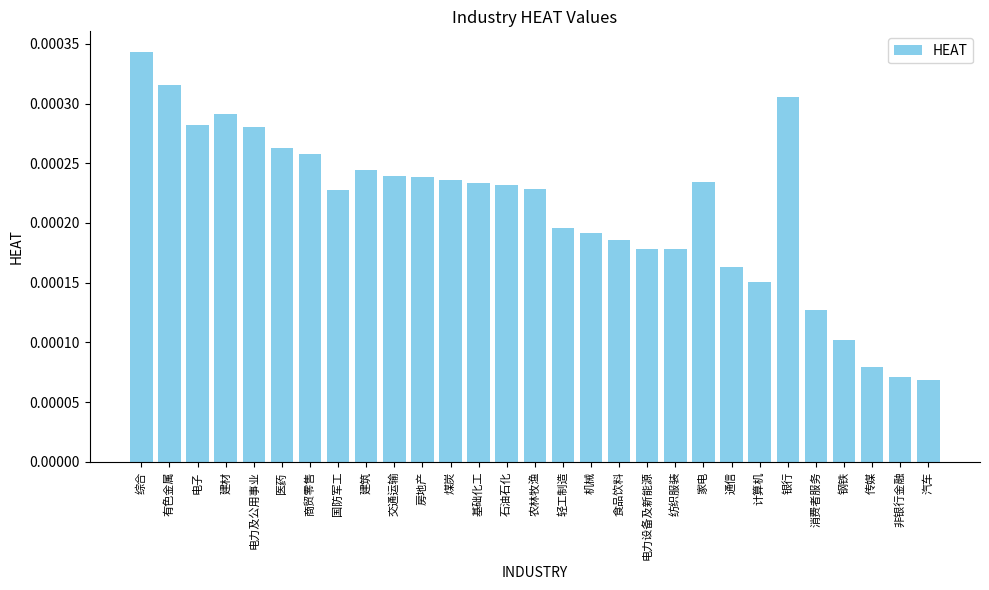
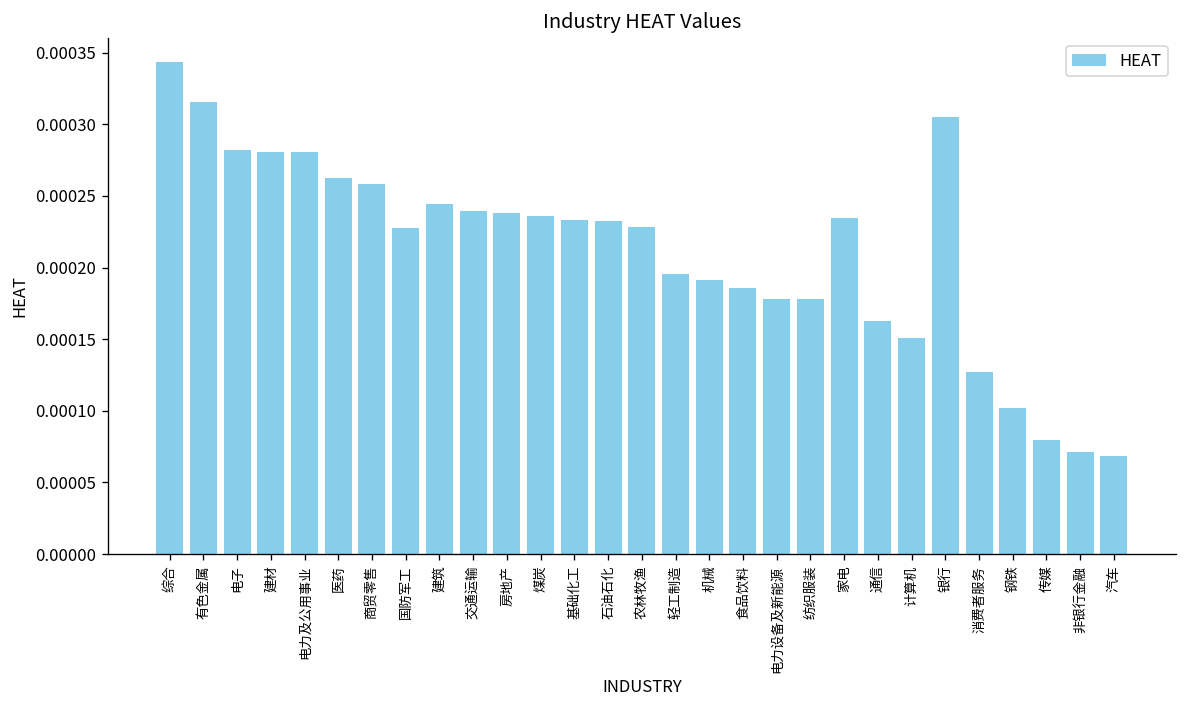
  {
    "综合": 0.000343,
    "有色金属": 0.000315,
    "电子": 0.000282,
-   "建材": 0.000291,
+   "建材": 0.000281,
    "电力及公用事业": 0.000280,
    "医药": 0.000263,
    "商贸零售": 0.000258,
    "国防军工": 0.000228,
    "建筑": 0.000245,
    "交通运输": 0.000240,
    "房地产": 0.000238,
    "煤炭": 0.000236,
    "基础化工": 0.000233,
    "石油石化": 0.000232,
    "农林牧渔": 0.000228,
    "轻工制造": 0.000196,
    "机械": 0.000191,
    "食品饮料": 0.000185,
    "电力设备及新能源": 0.000178,
    "纺织服装": 0.000178,
    "家电": 0.000234,
    "通信": 0.000163,
    "计算机": 0.000151,
    "银行": 0.000305,
    "消费者服务": 0.000127,
    "钢铁": 0.000102,
    "传媒": 0.000080,
    "非银行金融": 0.000071,
    "汽车": 0.000069
  }
